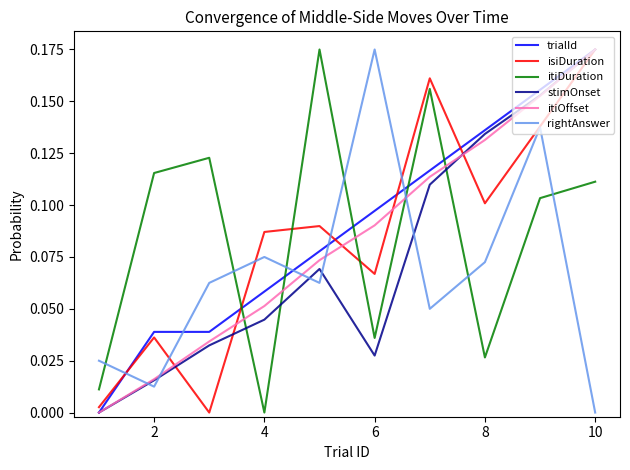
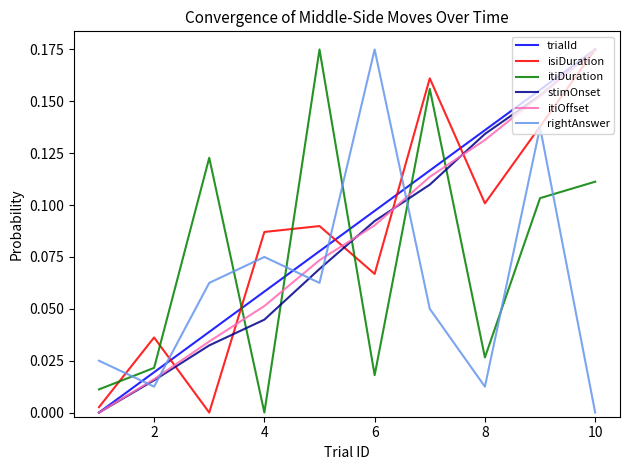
  {
    "trialId": {
-     "2": 0.039,
+     "2": 0.019,
      "4": 0.058,
      "6": 0.097,
      "8": 0.136
    },
    "isiDuration": {
      "2": 0.036,
      "4": 0.087,
      "6": 0.067,
      "8": 0.101
    },
    "itiDuration": {
-     "2": 0.115,
+     "2": 0.022,
      "4": 0.000,
-     "6": 0.036,
+     "6": 0.018,
      "8": 0.027,
      "10": 0.111
    },
    "stimOnset": {
      "4": 0.045,
-     "6": 0.027,
+     "6": 0.092,
      "8": 0.134
    },
    "itiOffset": {
      "4": 0.051,
      "6": 0.090,
      "8": 0.131
    },
    "rightAnswer": {
      "2": 0.012,
      "4": 0.075,
      "6": 0.175,
-     "8": 0.073,
+     "8": 0.012,
      "10": 0.000
    }
  }
